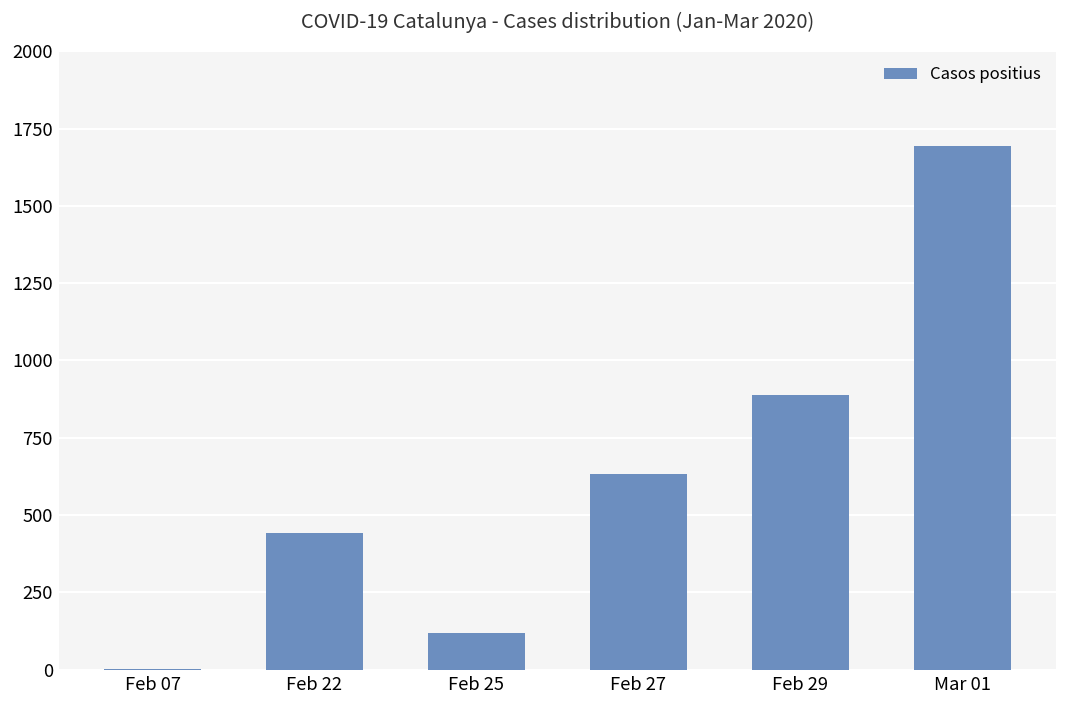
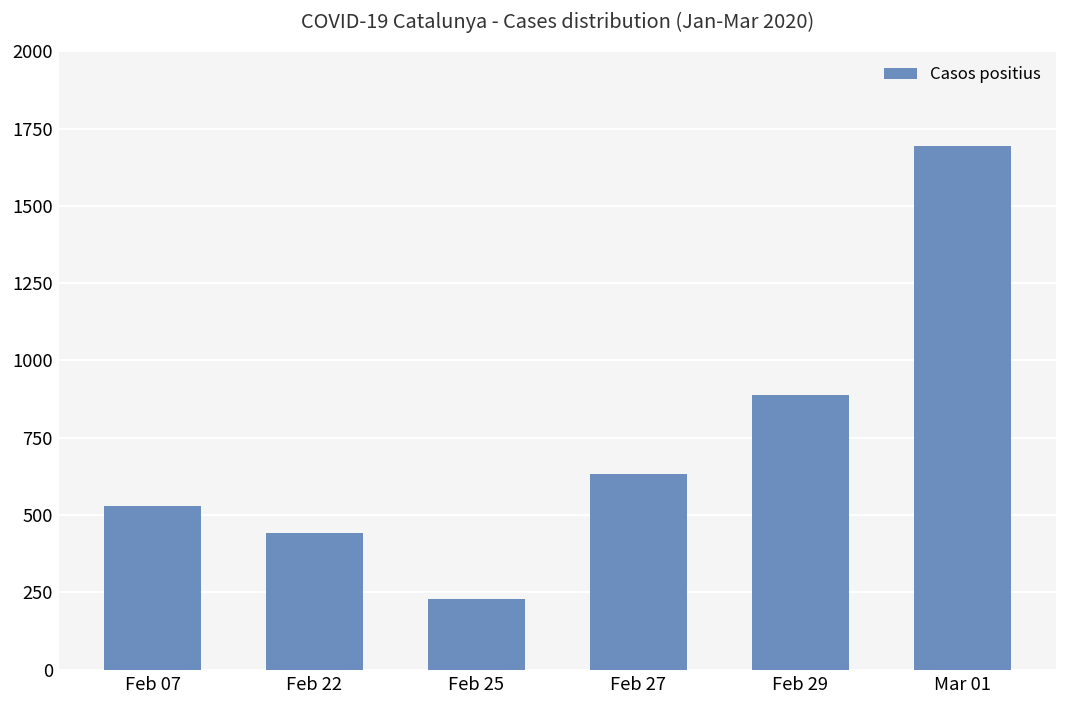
  {
-   "Feb 07": 0,
+   "Feb 07": 530,
    "Feb 22": 440,
-   "Feb 25": 120,
+   "Feb 25": 230,
    "Feb 27": 630,
    "Feb 29": 890,
    "Mar 01": 1690
  }
